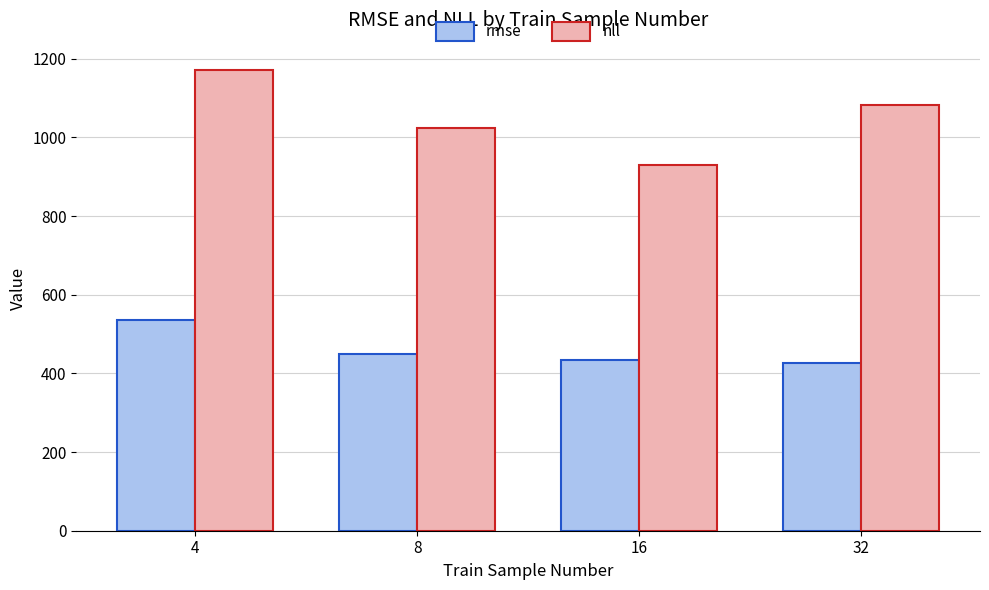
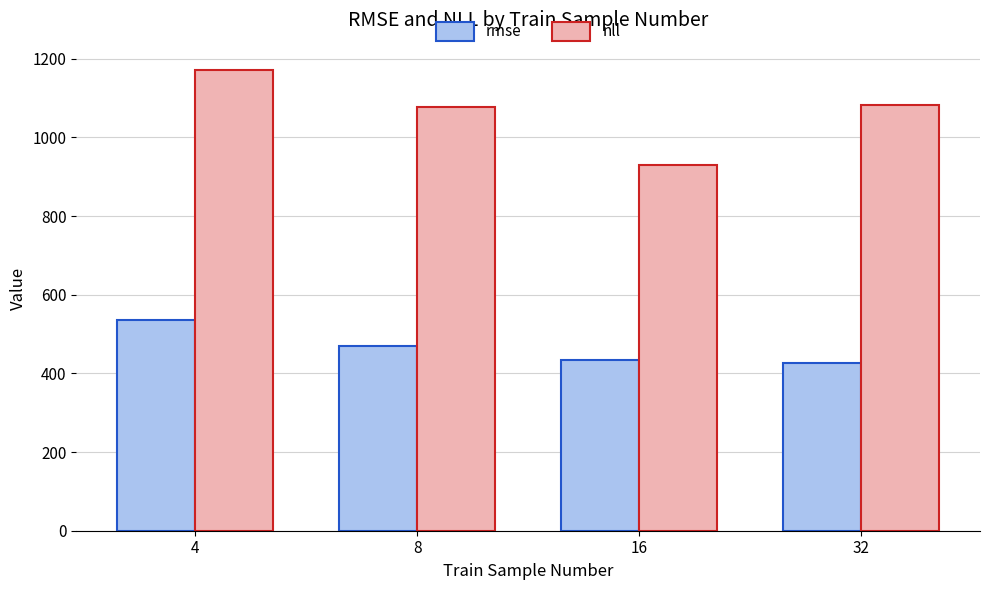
  {
    "rmse": {
      "4": 540,
-     "8": 450,
+     "8": 470,
      "16": 430,
      "32": 430
    },
    "nll": {
      "4": 1170,
-     "8": 1020,
+     "8": 1080,
      "16": 930,
      "32": 1080
    }
  }
